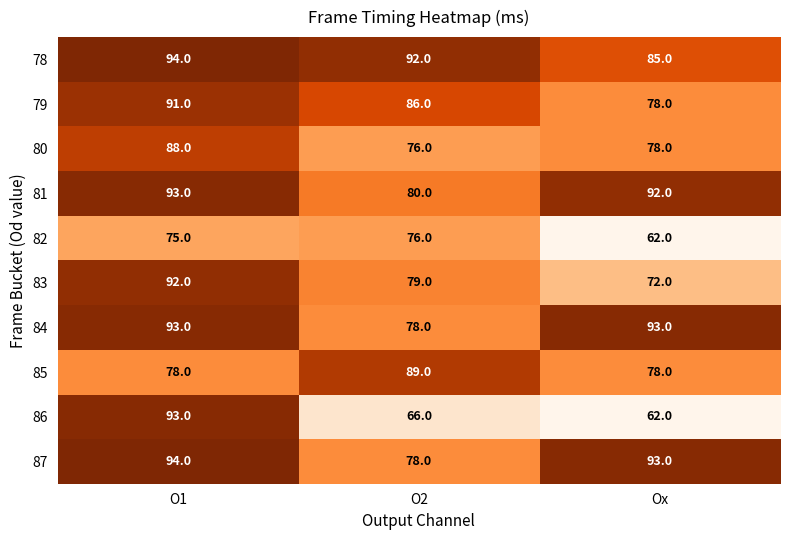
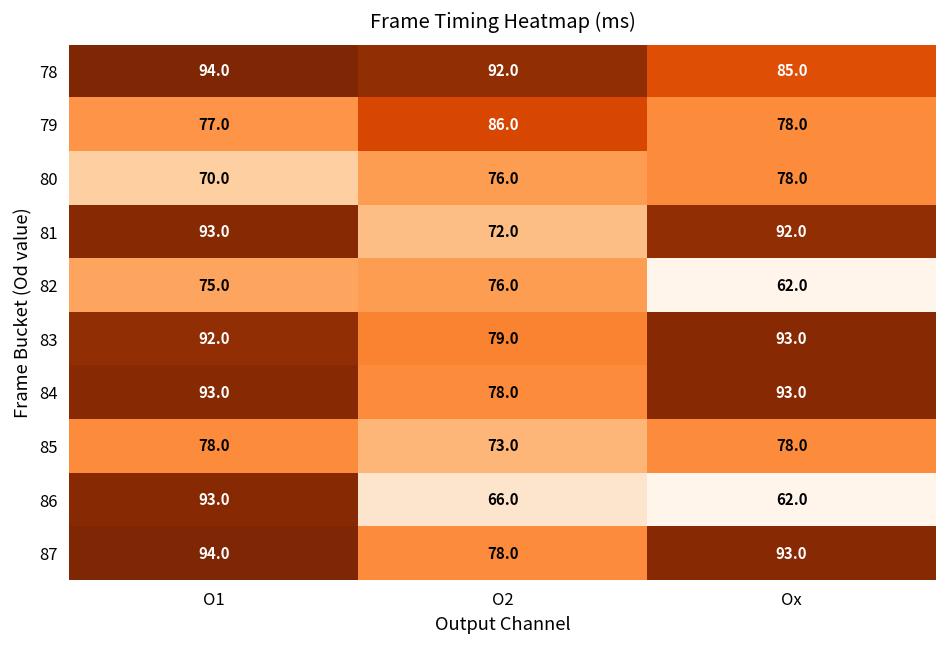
  {
    "78": {
      "O1": 94.0,
      "O2": 92.0,
      "Ox": 85.0
    },
    "79": {
-     "O1": 91.0,
+     "O1": 77.0,
      "O2": 86.0,
      "Ox": 78.0
    },
    "80": {
-     "O1": 88.0,
+     "O1": 70.0,
      "O2": 76.0,
      "Ox": 78.0
    },
    "81": {
      "O1": 93.0,
-     "O2": 80.0,
+     "O2": 72.0,
      "Ox": 92.0
    },
    "82": {
      "O1": 75.0,
      "O2": 76.0,
      "Ox": 62.0
    },
    "83": {
      "O1": 92.0,
      "O2": 79.0,
-     "Ox": 72.0
+     "Ox": 93.0
    },
    "84": {
      "O1": 93.0,
      "O2": 78.0,
      "Ox": 93.0
    },
    "85": {
      "O1": 78.0,
-     "O2": 89.0,
+     "O2": 73.0,
      "Ox": 78.0
    },
    "86": {
      "O1": 93.0,
      "O2": 66.0,
      "Ox": 62.0
    },
    "87": {
      "O1": 94.0,
      "O2": 78.0,
      "Ox": 93.0
    }
  }
